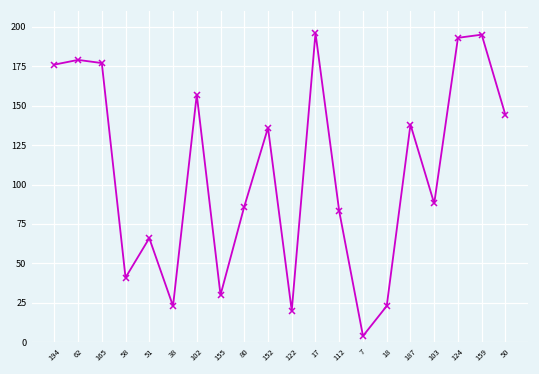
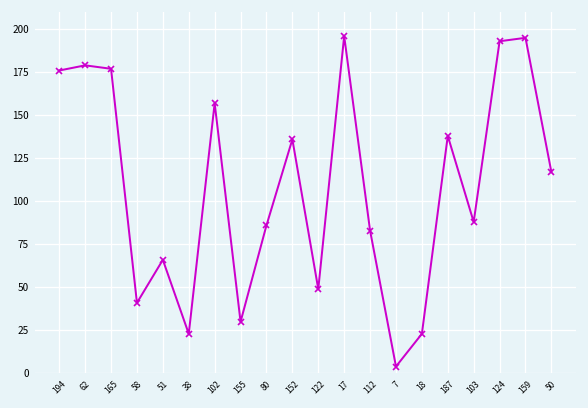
  {
    "194": 176,
    "62": 179,
    "165": 177,
    "58": 41,
    "51": 66,
    "38": 23,
    "102": 157,
    "155": 30,
    "80": 86,
    "152": 136,
-   "122": 20,
+   "122": 49,
    "17": 196,
    "112": 83,
    "7": 4,
    "18": 23,
    "187": 138,
    "103": 88,
    "124": 193,
    "159": 195,
-   "50": 144
+   "50": 117
  }
